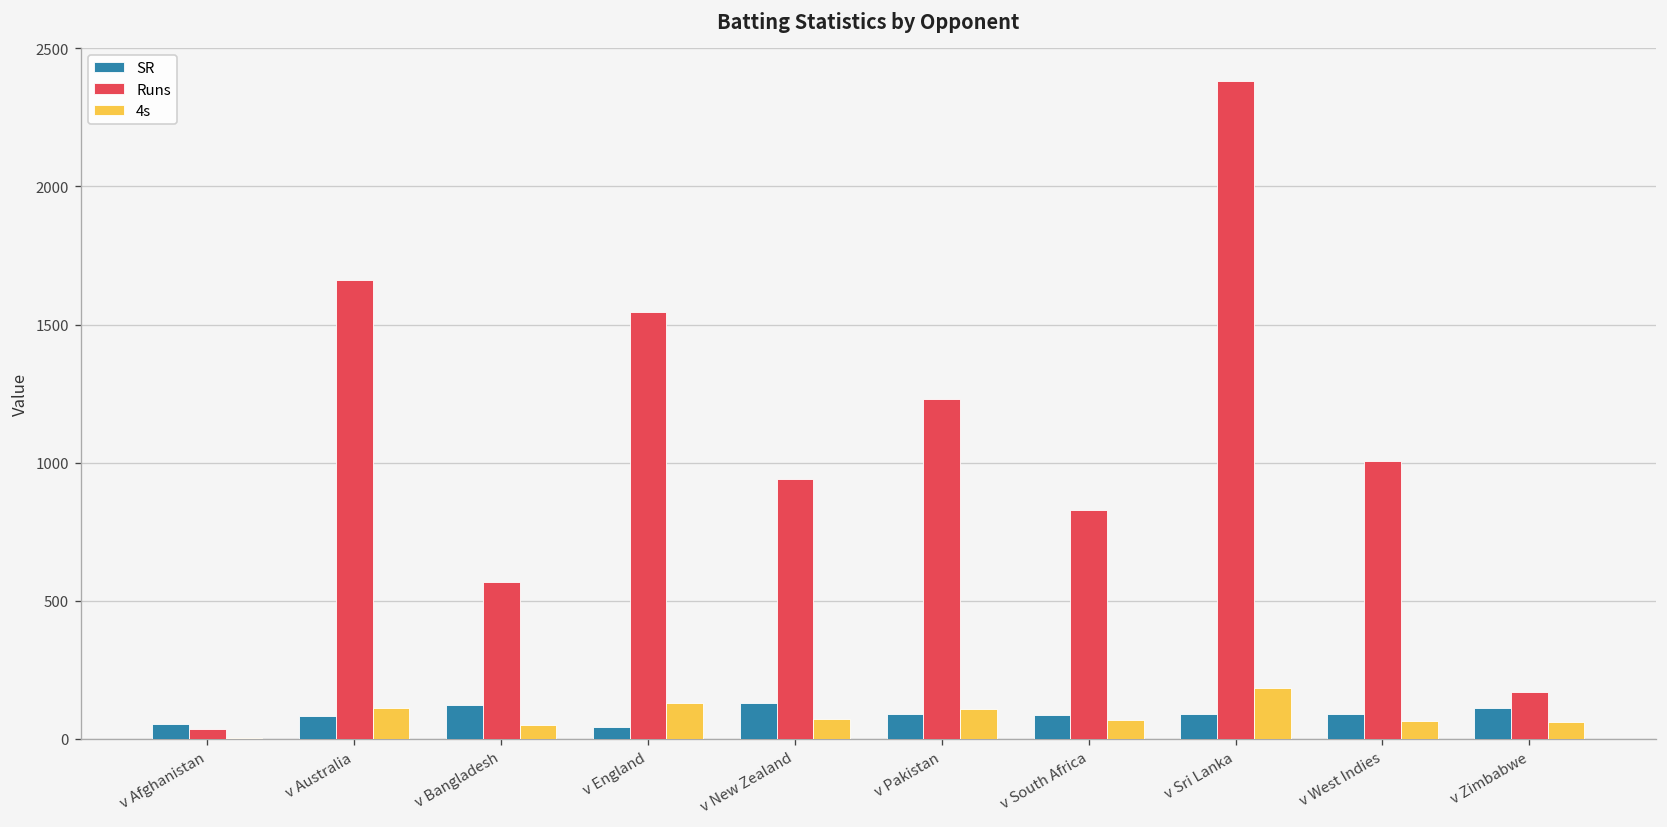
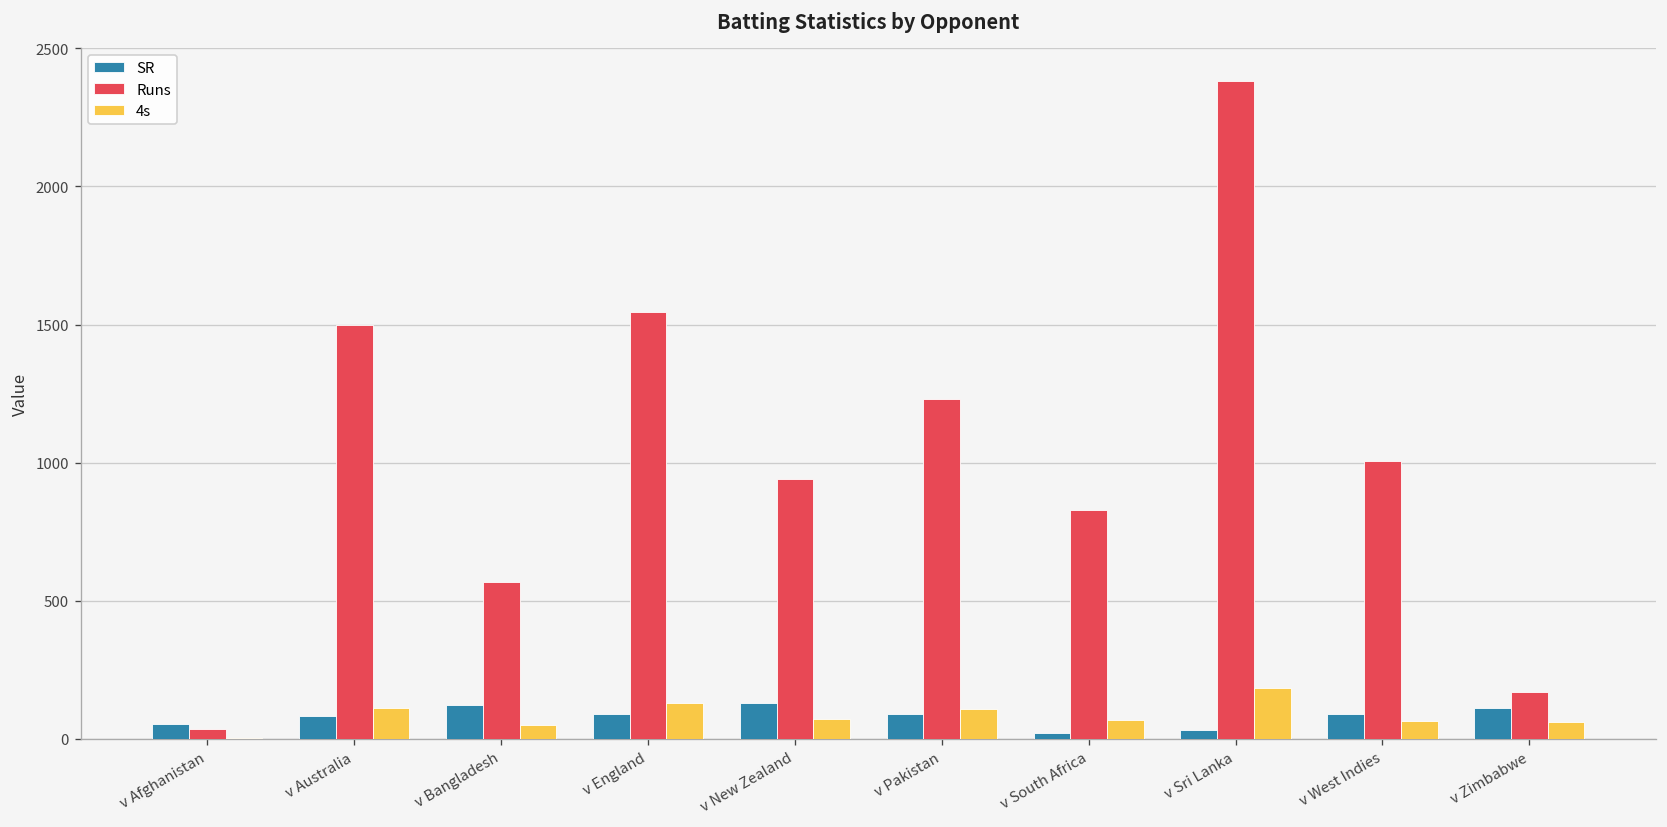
  {
    "SR": {
      "v Afghanistan": 50,
      "v Australia": 80,
      "v Bangladesh": 120,
-     "v England": 40,
+     "v England": 90,
      "v New Zealand": 130,
      "v Pakistan": 90,
-     "v South Africa": 90,
-     "v Sri Lanka": 90,
+     "v South Africa": 20,
+     "v Sri Lanka": 30,
      "v West Indies": 90,
      "v Zimbabwe": 110
    },
    "Runs": {
      "v Afghanistan": 40,
-     "v Australia": 1660,
+     "v Australia": 1500,
      "v Bangladesh": 570,
      "v England": 1550,
      "v New Zealand": 940,
      "v Pakistan": 1230,
      "v South Africa": 830,
      "v Sri Lanka": 2380,
      "v West Indies": 1010,
      "v Zimbabwe": 170
    },
    "4s": {
      "v Australia": 110,
      "v Bangladesh": 50,
      "v England": 130,
      "v New Zealand": 70,
      "v Pakistan": 110,
      "v South Africa": 70,
      "v Sri Lanka": 180,
      "v West Indies": 60,
      "v Zimbabwe": 60
    }
  }
